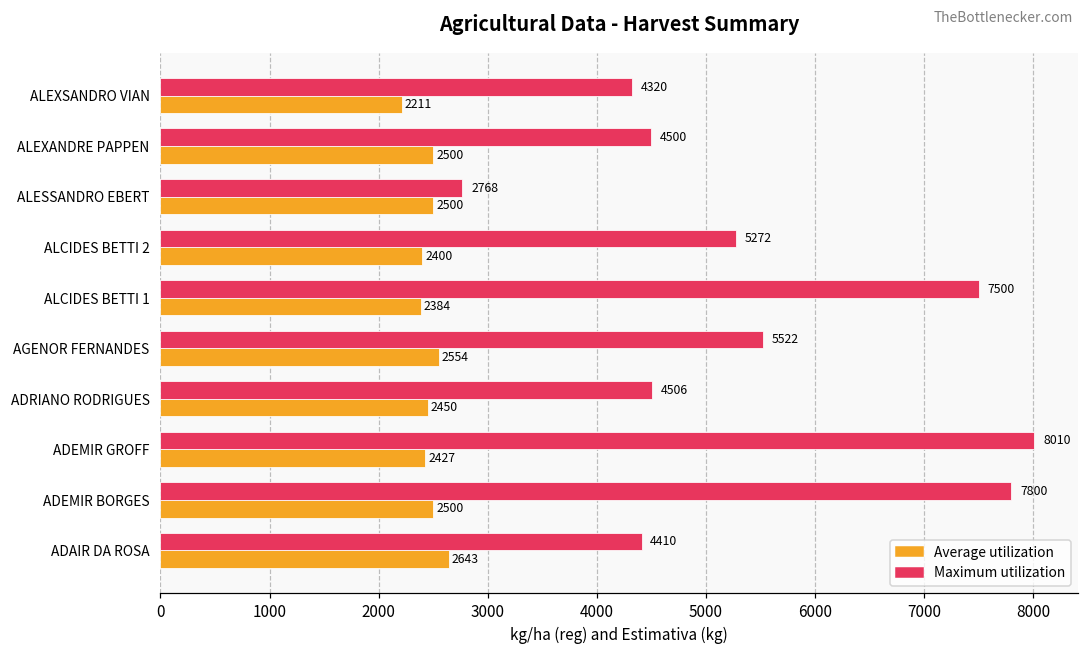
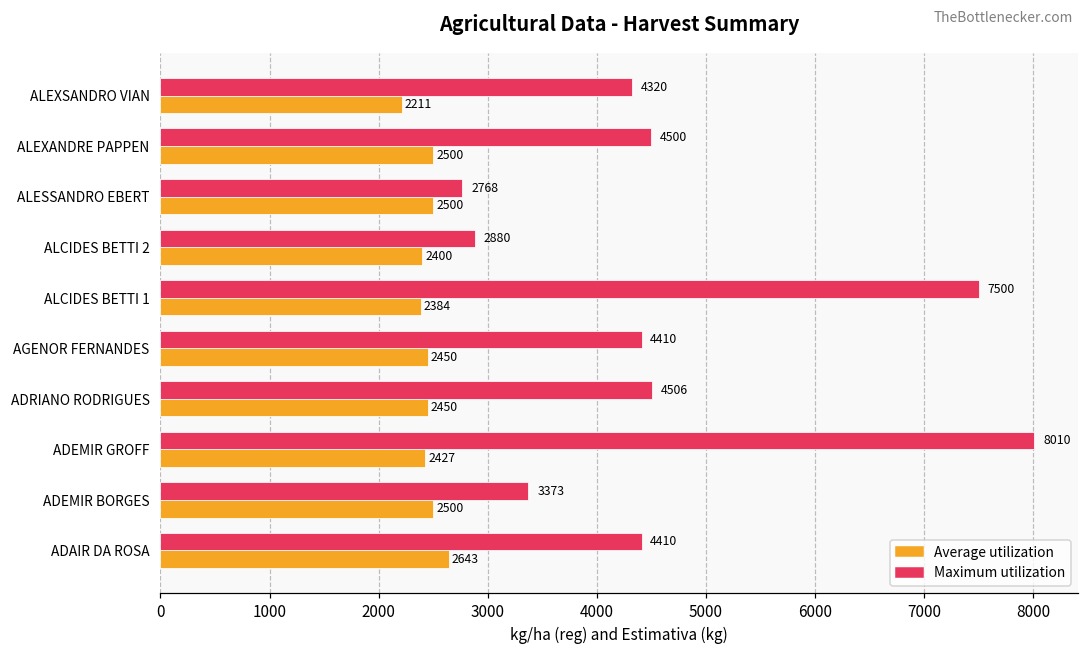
  {
    "Average utilization": {
      "ALEXSANDRO VIAN": 2211,
      "ALEXANDRE PAPPEN": 2500,
      "ALESSANDRO EBERT": 2500,
      "ALCIDES BETTI 2": 2400,
      "ALCIDES BETTI 1": 2384,
-     "AGENOR FERNANDES": 2554,
+     "AGENOR FERNANDES": 2450,
      "ADRIANO RODRIGUES": 2450,
      "ADEMIR GROFF": 2427,
      "ADEMIR BORGES": 2500,
      "ADAIR DA ROSA": 2643
    },
    "Maximum utilization": {
      "ALEXSANDRO VIAN": 4320,
      "ALEXANDRE PAPPEN": 4500,
      "ALESSANDRO EBERT": 2768,
-     "ALCIDES BETTI 2": 5272,
+     "ALCIDES BETTI 2": 2880,
      "ALCIDES BETTI 1": 7500,
-     "AGENOR FERNANDES": 5522,
+     "AGENOR FERNANDES": 4410,
      "ADRIANO RODRIGUES": 4506,
      "ADEMIR GROFF": 8010,
-     "ADEMIR BORGES": 7800,
+     "ADEMIR BORGES": 3373,
      "ADAIR DA ROSA": 4410
    }
  }
